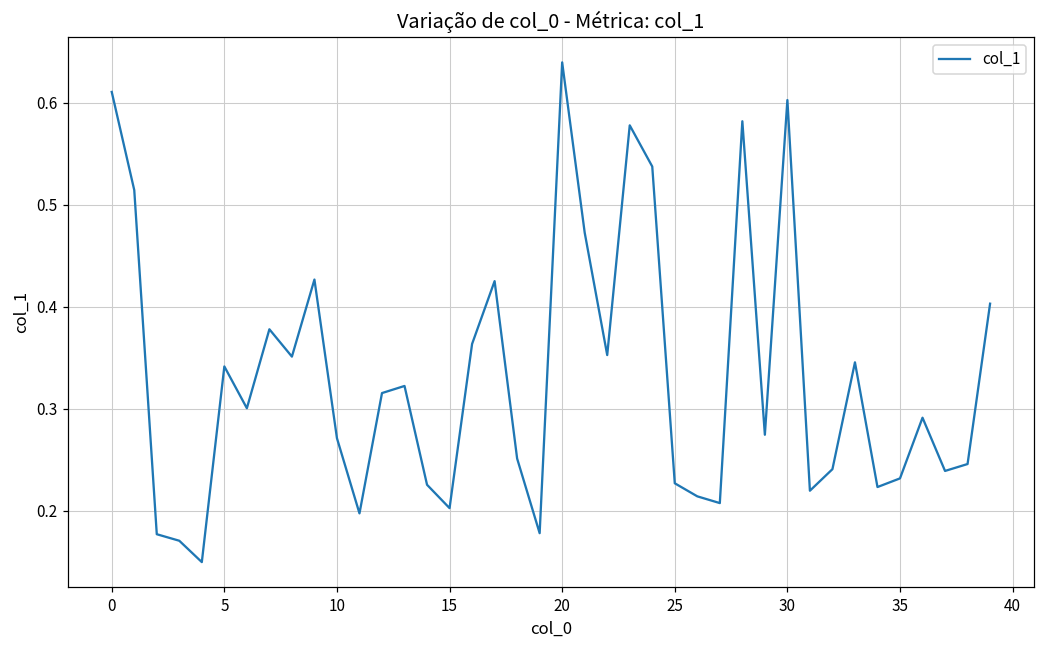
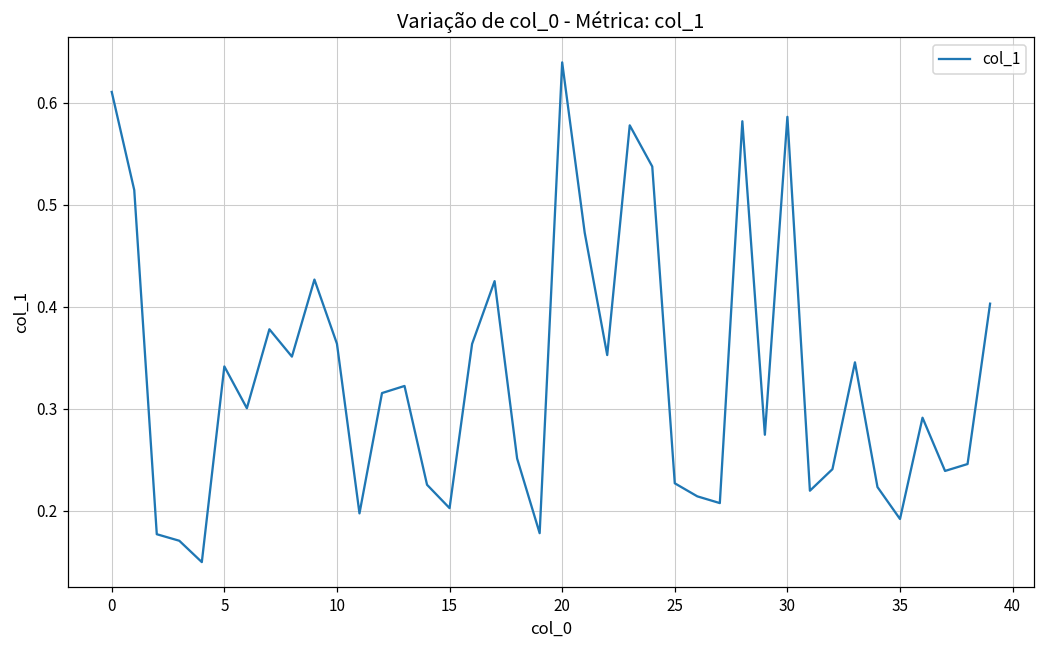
  {
    "0": 0.61,
    "5": 0.34,
-   "10": 0.27,
+   "10": 0.36,
    "15": 0.20,
    "20": 0.64,
    "25": 0.23,
-   "30": 0.60,
-   "35": 0.23
+   "30": 0.59,
+   "35": 0.19
  }
